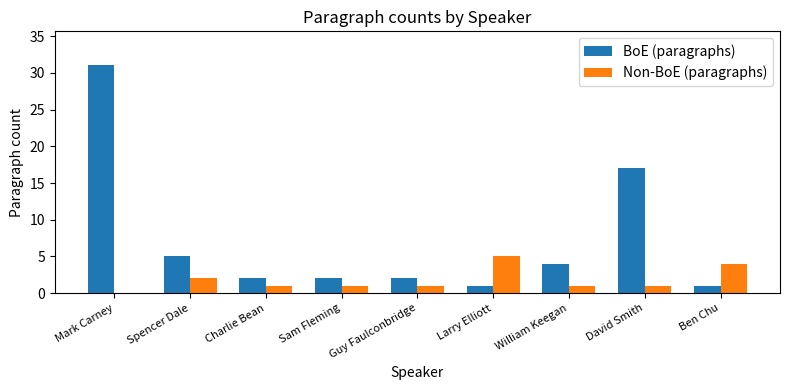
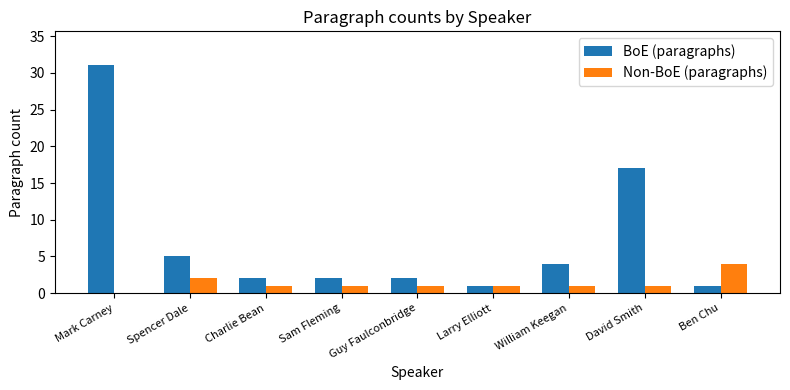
  {
    "BoE (paragraphs)": {
      "Mark Carney": 31,
      "Spencer Dale": 5,
      "Charlie Bean": 2,
      "Sam Fleming": 2,
      "Guy Faulconbridge": 2,
      "Larry Elliott": 1,
      "William Keegan": 4,
      "David Smith": 17,
      "Ben Chu": 1
    },
    "Non-BoE (paragraphs)": {
      "Mark Carney": 0,
      "Spencer Dale": 2,
      "Charlie Bean": 1,
      "Sam Fleming": 1,
      "Guy Faulconbridge": 1,
-     "Larry Elliott": 5,
+     "Larry Elliott": 1,
      "William Keegan": 1,
      "David Smith": 1,
      "Ben Chu": 4
    }
  }
